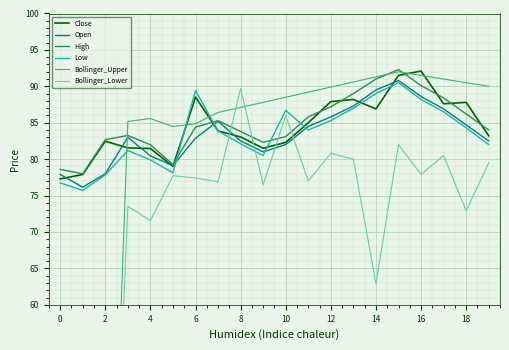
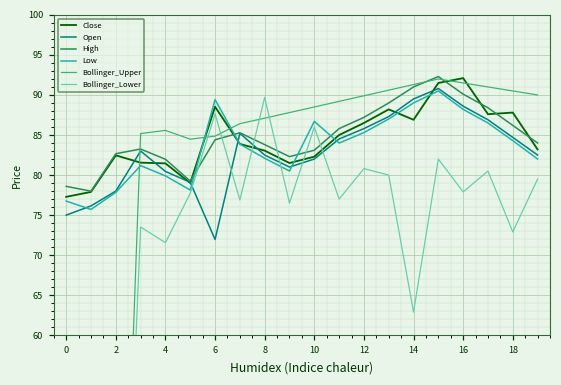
  {
    "Close": {
      "0": 77,
      "4": 81,
      "6": 89,
      "8": 83,
-     "12": 88,
+     "12": 87,
      "14": 87,
      "16": 92,
      "18": 88
    },
    "Open": {
-     "0": 78,
+     "0": 75,
      "4": 80,
-     "6": 83,
+     "6": 72,
      "8": 83,
      "12": 86,
      "14": 90,
      "16": 89,
      "18": 85
    },
    "Low": {
      "0": 77,
      "4": 80,
      "6": 89,
      "8": 82,
      "10": 87,
      "12": 85,
      "14": 89,
      "16": 88,
      "18": 84
    },
    "Bollinger_Lower": {
      "4": 72,
-     "6": 77,
+     "6": 88,
      "8": 90,
      "10": 86,
      "12": 81,
      "14": 63,
      "16": 78,
      "18": 73
    }
  }
